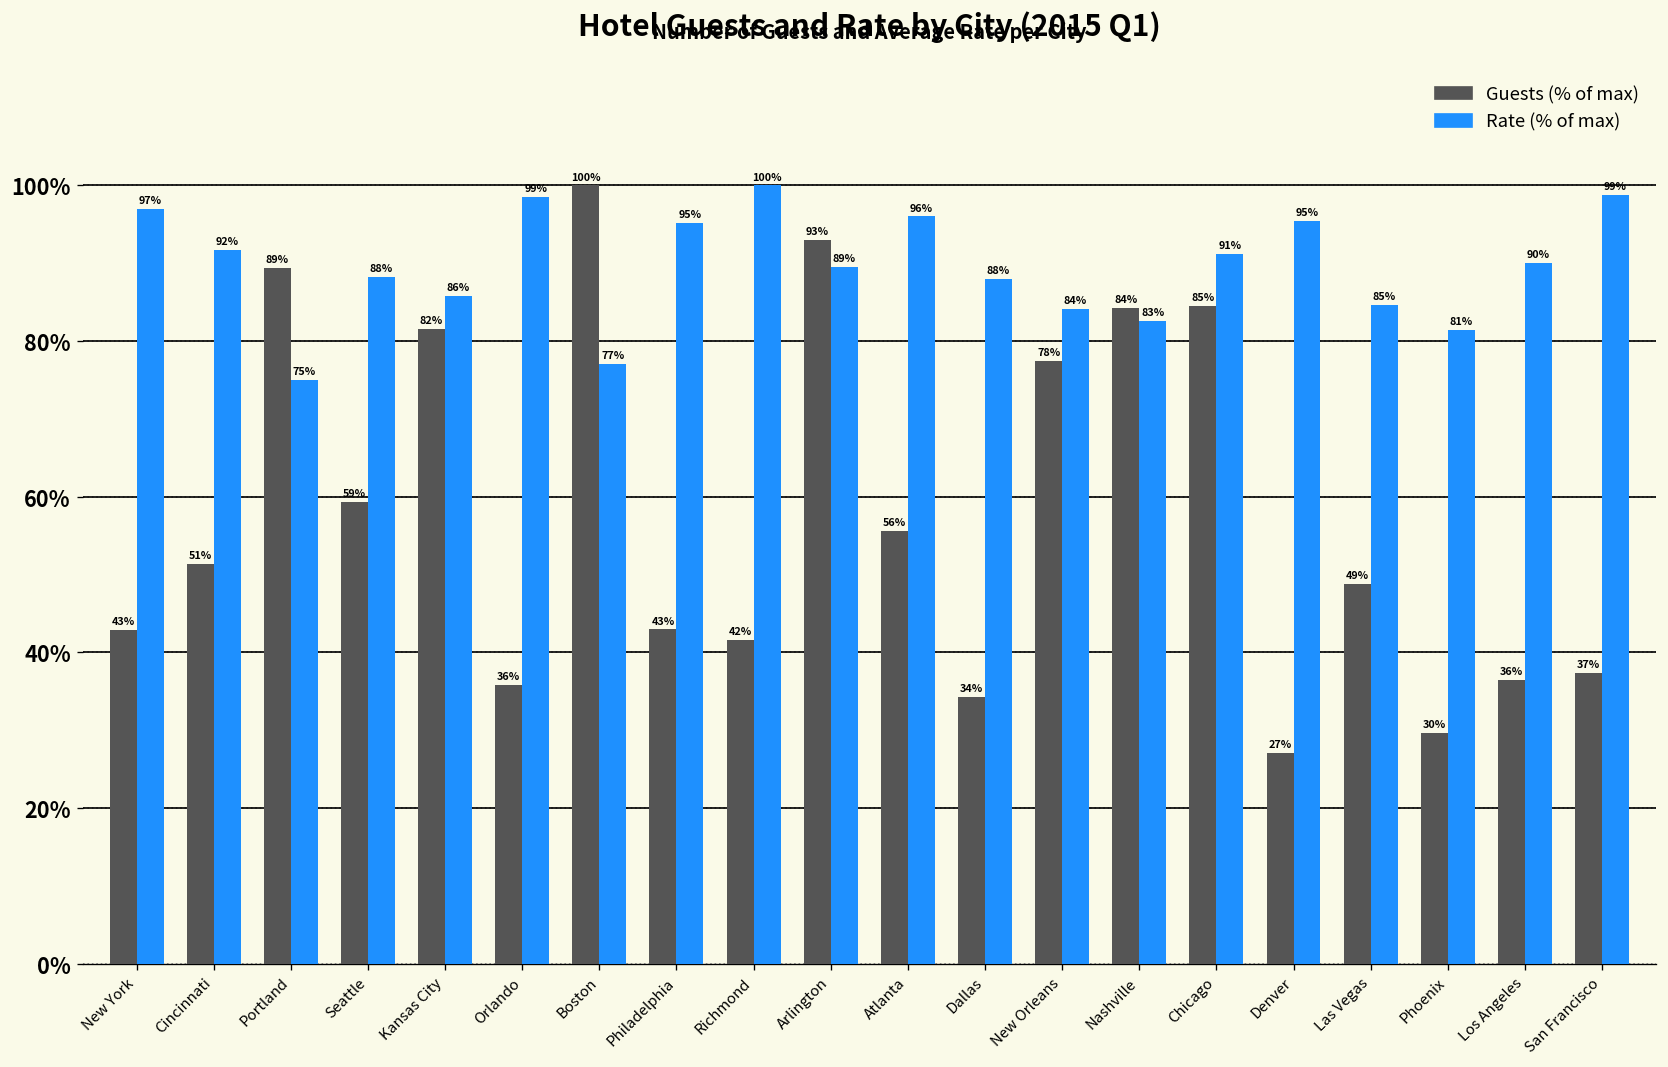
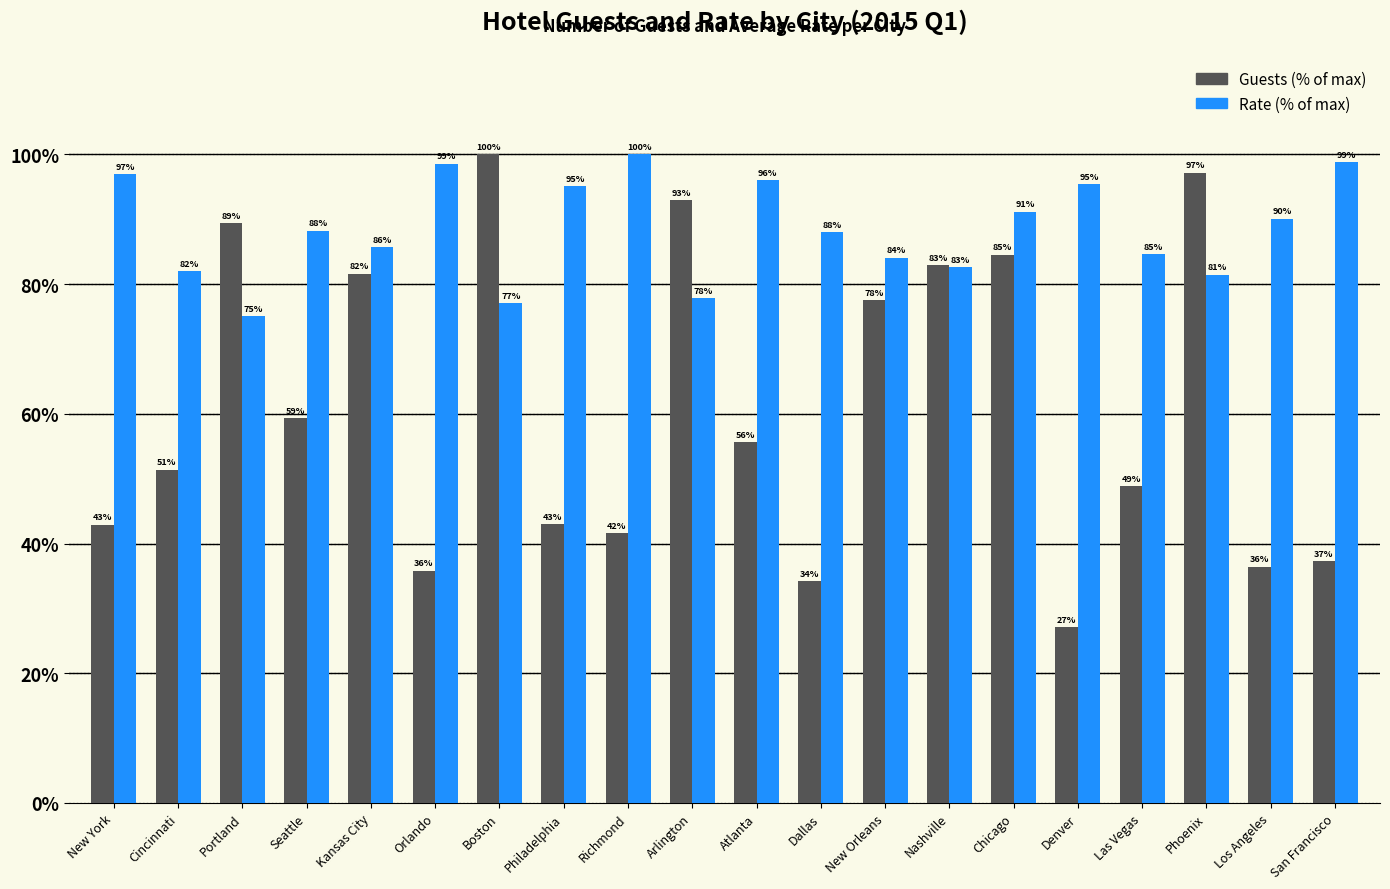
  {
    "Guests (% of max)": {
      "New York": "43%",
      "Cincinnati": "51%",
      "Portland": "89%",
      "Seattle": "59%",
      "Kansas City": "82%",
      "Orlando": "36%",
      "Boston": "100%",
      "Philadelphia": "43%",
      "Richmond": "42%",
      "Arlington": "93%",
      "Atlanta": "56%",
      "Dallas": "34%",
      "New Orleans": "78%",
-     "Nashville": "84%",
+     "Nashville": "83%",
      "Chicago": "85%",
      "Denver": "27%",
      "Las Vegas": "49%",
-     "Phoenix": "30%",
+     "Phoenix": "97%",
      "Los Angeles": "36%",
      "San Francisco": "37%"
    },
    "Rate (% of max)": {
      "New York": "97%",
-     "Cincinnati": "92%",
+     "Cincinnati": "82%",
      "Portland": "75%",
      "Seattle": "88%",
      "Kansas City": "86%",
      "Orlando": "99%",
      "Boston": "77%",
      "Philadelphia": "95%",
      "Richmond": "100%",
-     "Arlington": "89%",
+     "Arlington": "78%",
      "Atlanta": "96%",
      "Dallas": "88%",
      "New Orleans": "84%",
      "Nashville": "83%",
      "Chicago": "91%",
      "Denver": "95%",
      "Las Vegas": "85%",
      "Phoenix": "81%",
      "Los Angeles": "90%",
      "San Francisco": "99%"
    }
  }
